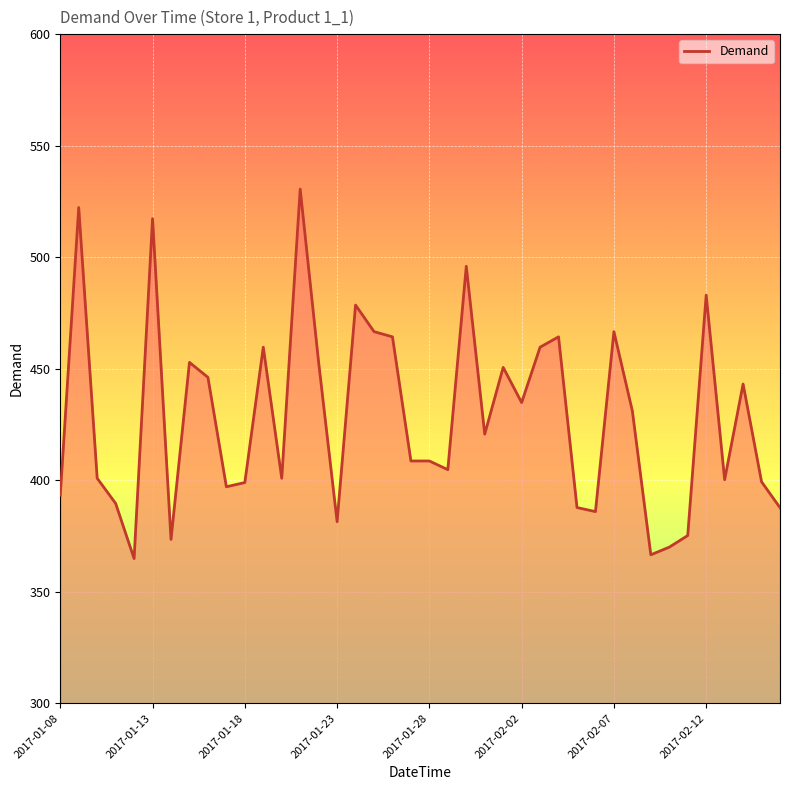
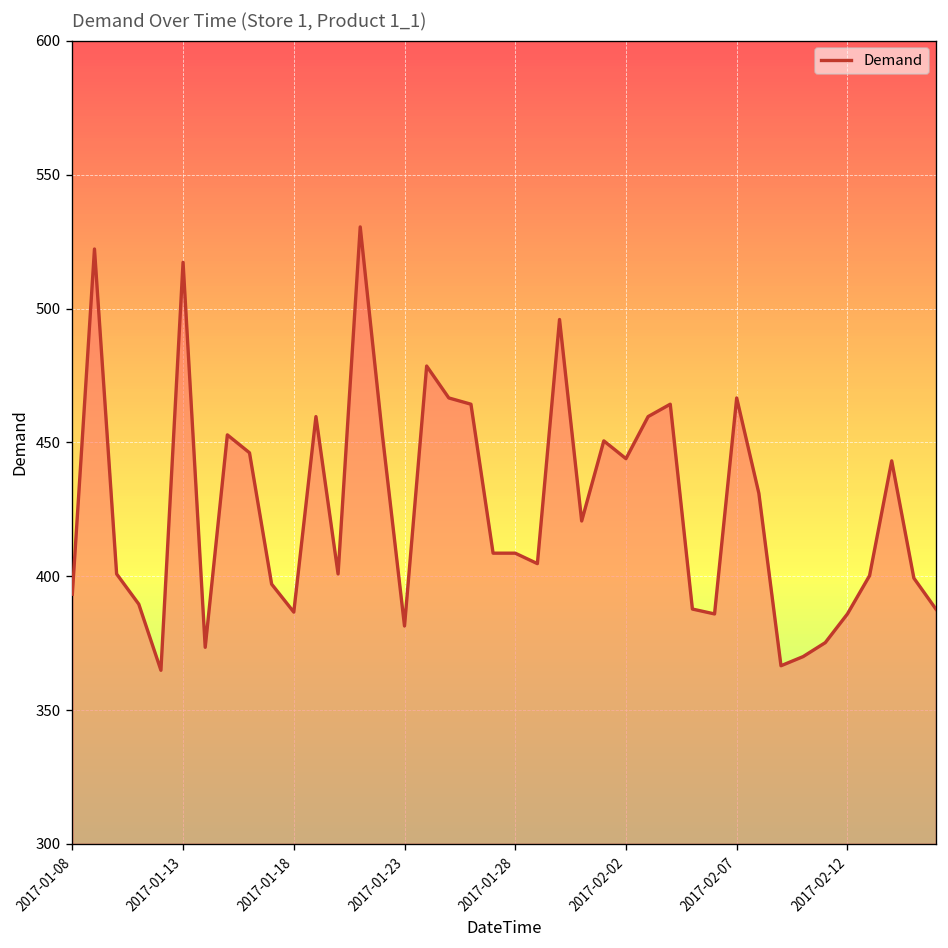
  {
    "2017-01-08": 393,
    "2017-01-13": 517,
-   "2017-01-18": 399,
+   "2017-01-18": 387,
    "2017-01-23": 381,
    "2017-01-28": 409,
-   "2017-02-02": 435,
+   "2017-02-02": 444,
    "2017-02-07": 467,
-   "2017-02-12": 483
+   "2017-02-12": 386
  }
